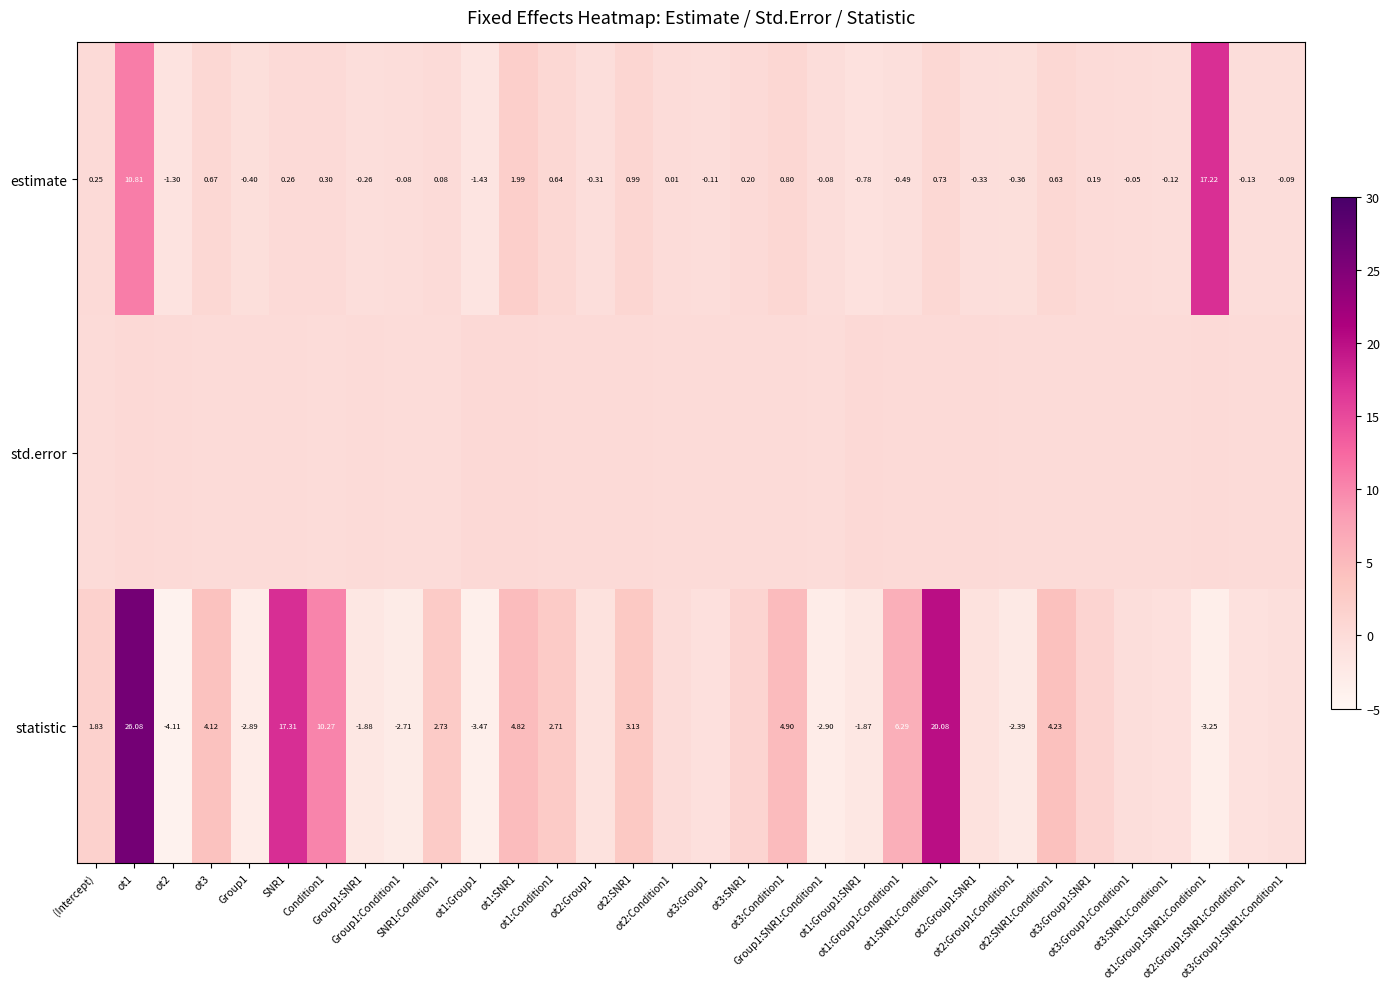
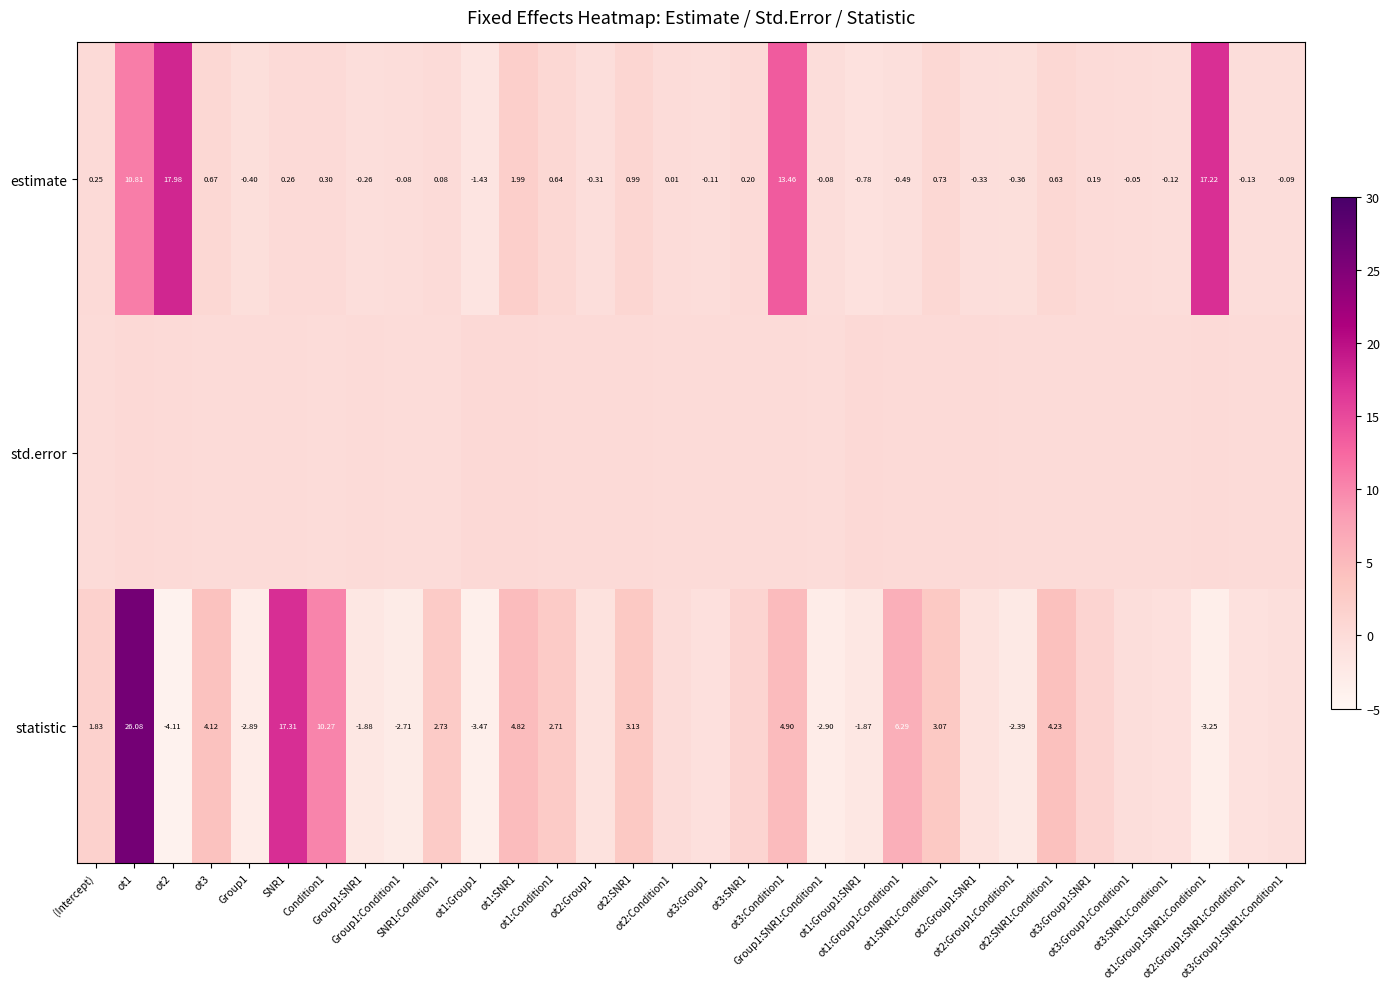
  {
    "estimate": {
      "(Intercept)": 0.25,
      "ot1": 10.81,
-     "ot2": -1.30,
+     "ot2": 17.98,
      "ot3": 0.67,
      "Group1": -0.40,
      "SNR1": 0.26,
      "Condition1": 0.30,
      "Group1:SNR1": -0.26,
      "Group1:Condition1": -0.08,
      "SNR1:Condition1": 0.08,
      "ot1:Group1": -1.43,
      "ot1:SNR1": 1.99,
      "ot1:Condition1": 0.64,
      "ot2:Group1": -0.31,
      "ot2:SNR1": 0.99,
      "ot2:Condition1": 0.01,
      "ot3:Group1": -0.11,
      "ot3:SNR1": 0.20,
-     "ot3:Condition1": 0.80,
+     "ot3:Condition1": 13.46,
      "Group1:SNR1:Condition1": -0.08,
      "ot1:Group1:SNR1": -0.78,
      "ot1:Group1:Condition1": -0.49,
      "ot1:SNR1:Condition1": 0.73,
      "ot2:Group1:SNR1": -0.33,
      "ot2:Group1:Condition1": -0.36,
      "ot2:SNR1:Condition1": 0.63,
      "ot3:Group1:SNR1": 0.19,
      "ot3:Group1:Condition1": -0.05,
      "ot3:SNR1:Condition1": -0.12,
      "ot1:Group1:SNR1:Condition1": 17.22,
      "ot2:Group1:SNR1:Condition1": -0.13,
      "ot3:Group1:SNR1:Condition1": -0.09
    },
    "statistic": {
      "(Intercept)": 1.83,
      "ot1": 26.08,
      "ot2": -4.11,
      "ot3": 4.12,
      "Group1": -2.89,
      "SNR1": 17.31,
      "Condition1": 10.27,
      "Group1:SNR1": -1.88,
      "Group1:Condition1": -2.71,
      "SNR1:Condition1": 2.73,
      "ot1:Group1": -3.47,
      "ot1:SNR1": 4.82,
      "ot1:Condition1": 2.71,
      "ot2:SNR1": 3.13,
      "ot3:Condition1": 4.90,
      "Group1:SNR1:Condition1": -2.90,
      "ot1:Group1:SNR1": -1.87,
      "ot1:Group1:Condition1": 6.29,
-     "ot1:SNR1:Condition1": 20.08,
+     "ot1:SNR1:Condition1": 3.07,
      "ot2:Group1:Condition1": -2.39,
      "ot2:SNR1:Condition1": 4.23,
      "ot1:Group1:SNR1:Condition1": -3.25
    }
  }
